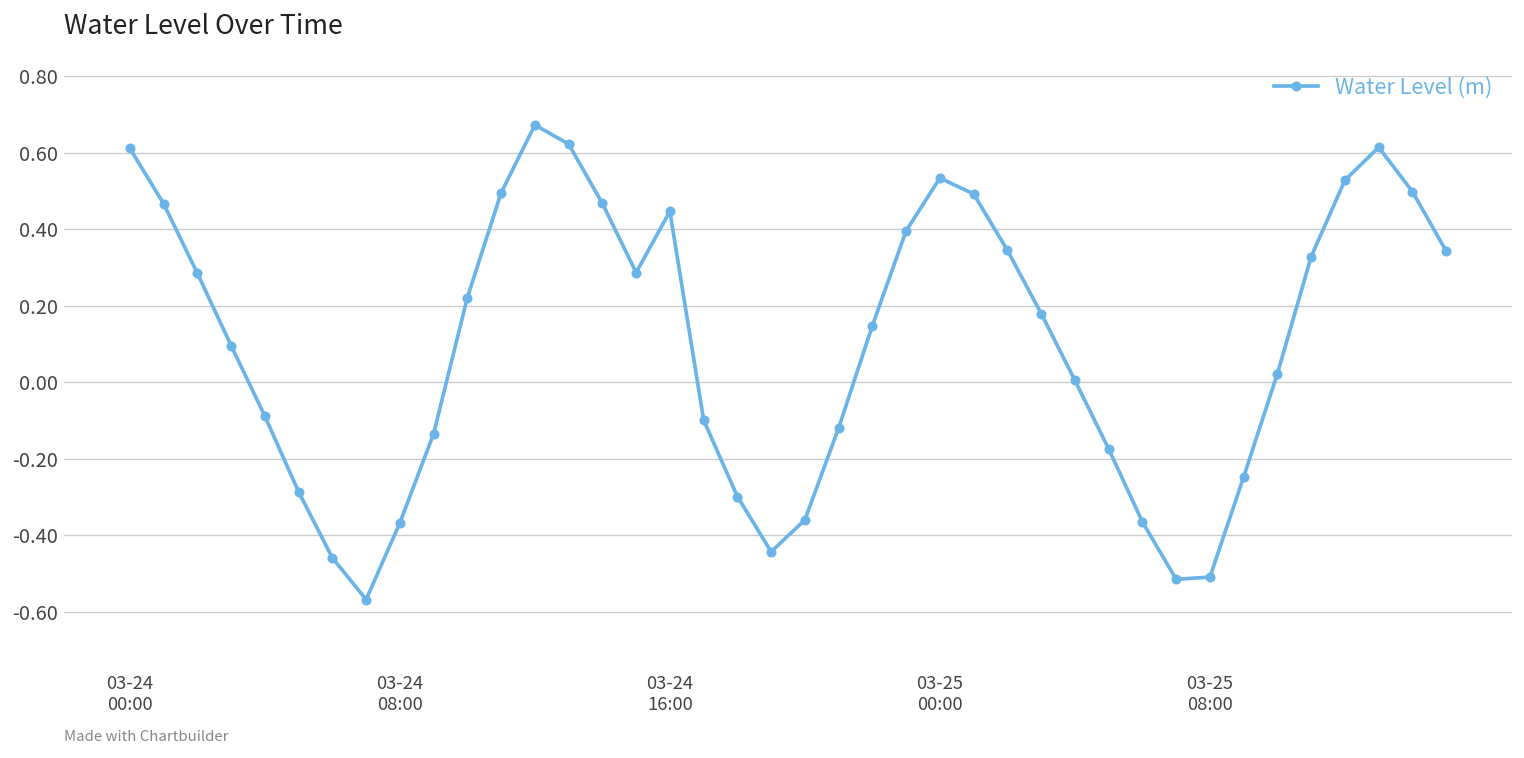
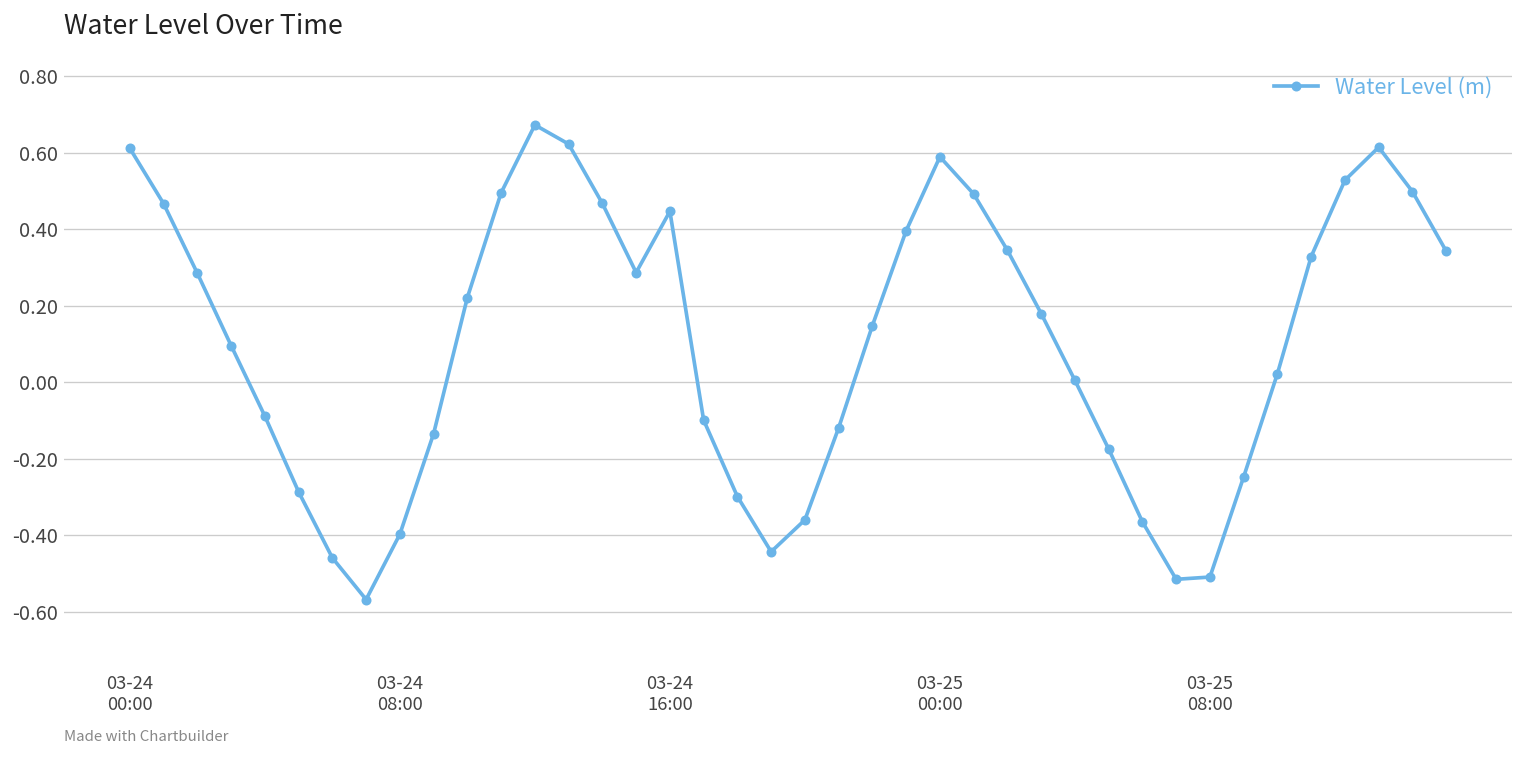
  {
    "03-24 00:00": 0.61,
-   "03-24 08:00": -0.37,
+   "03-24 08:00": -0.40,
    "03-24 16:00": 0.45,
-   "03-25 00:00": 0.53,
+   "03-25 00:00": 0.59,
    "03-25 08:00": -0.51
  }
